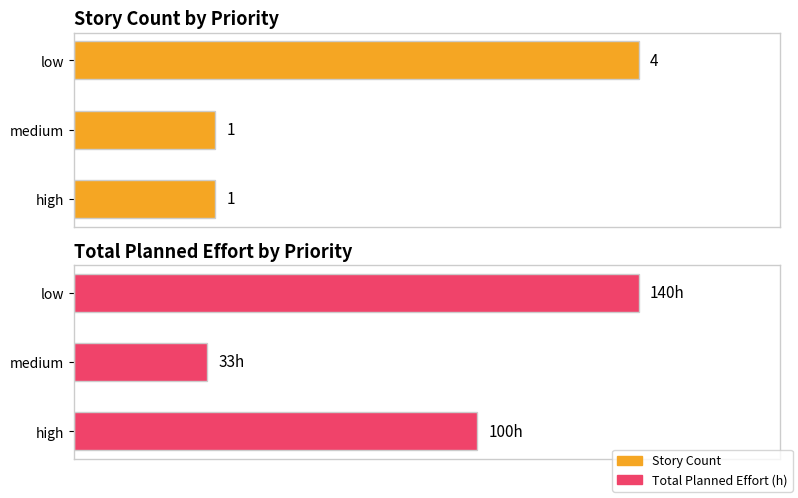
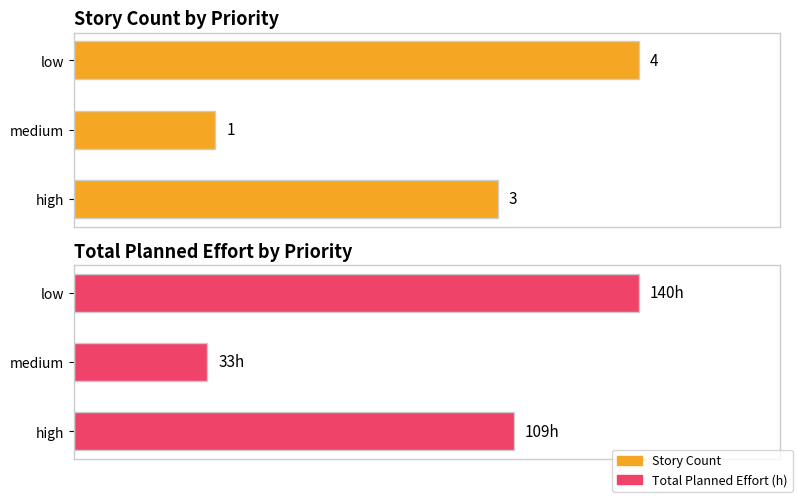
  {
    "Story Count by Priority": {
      "low": "4",
      "medium": "1",
-     "high": "1"
+     "high": "3"
    },
    "Total Planned Effort by Priority": {
      "low": "140h",
      "medium": "33h",
-     "high": "100h"
+     "high": "109h"
    }
  }
